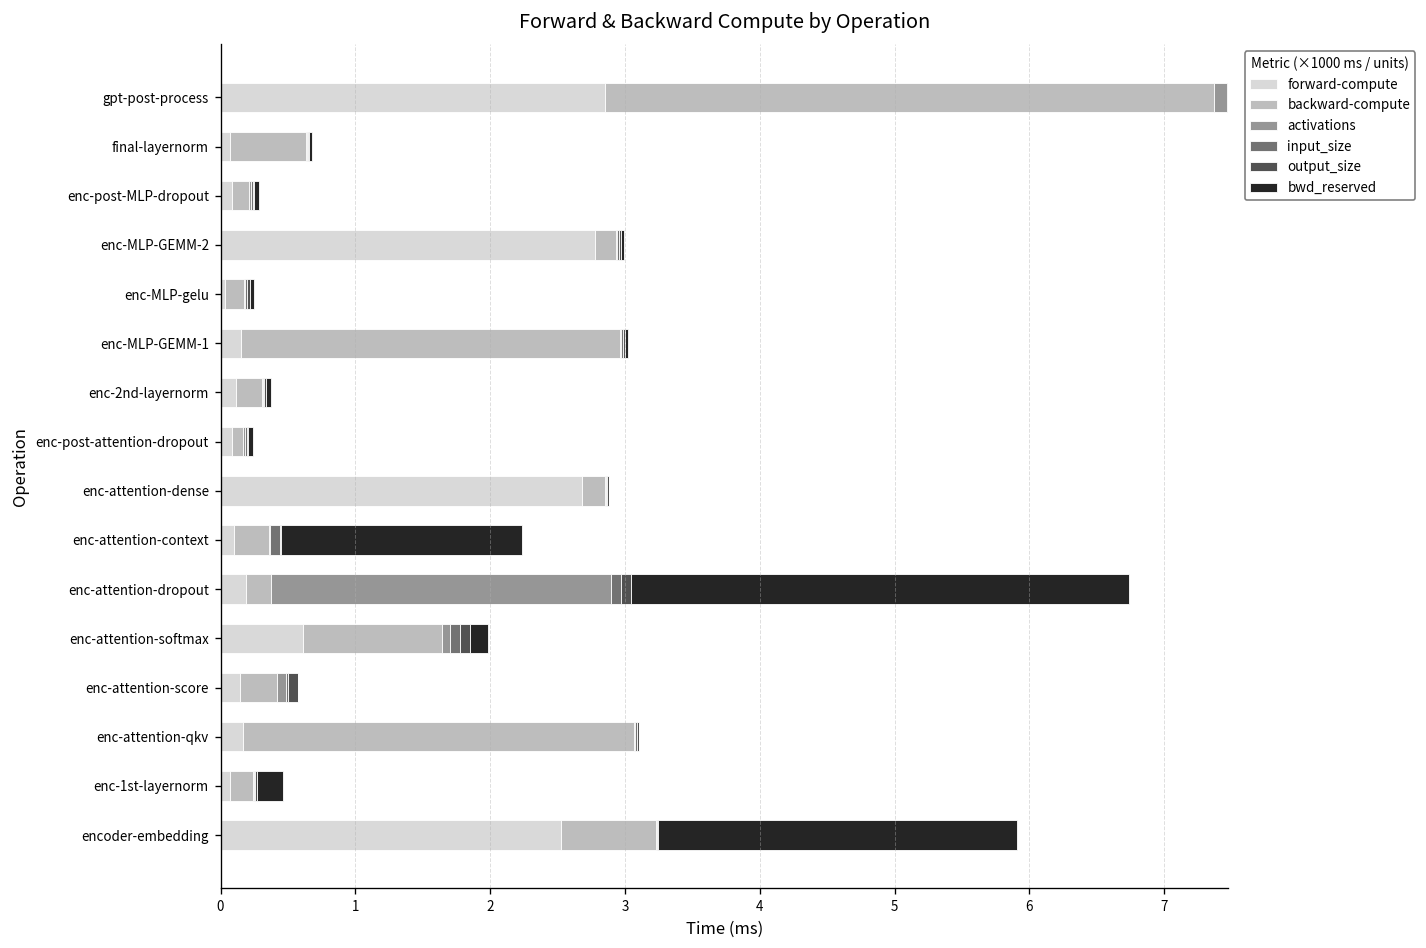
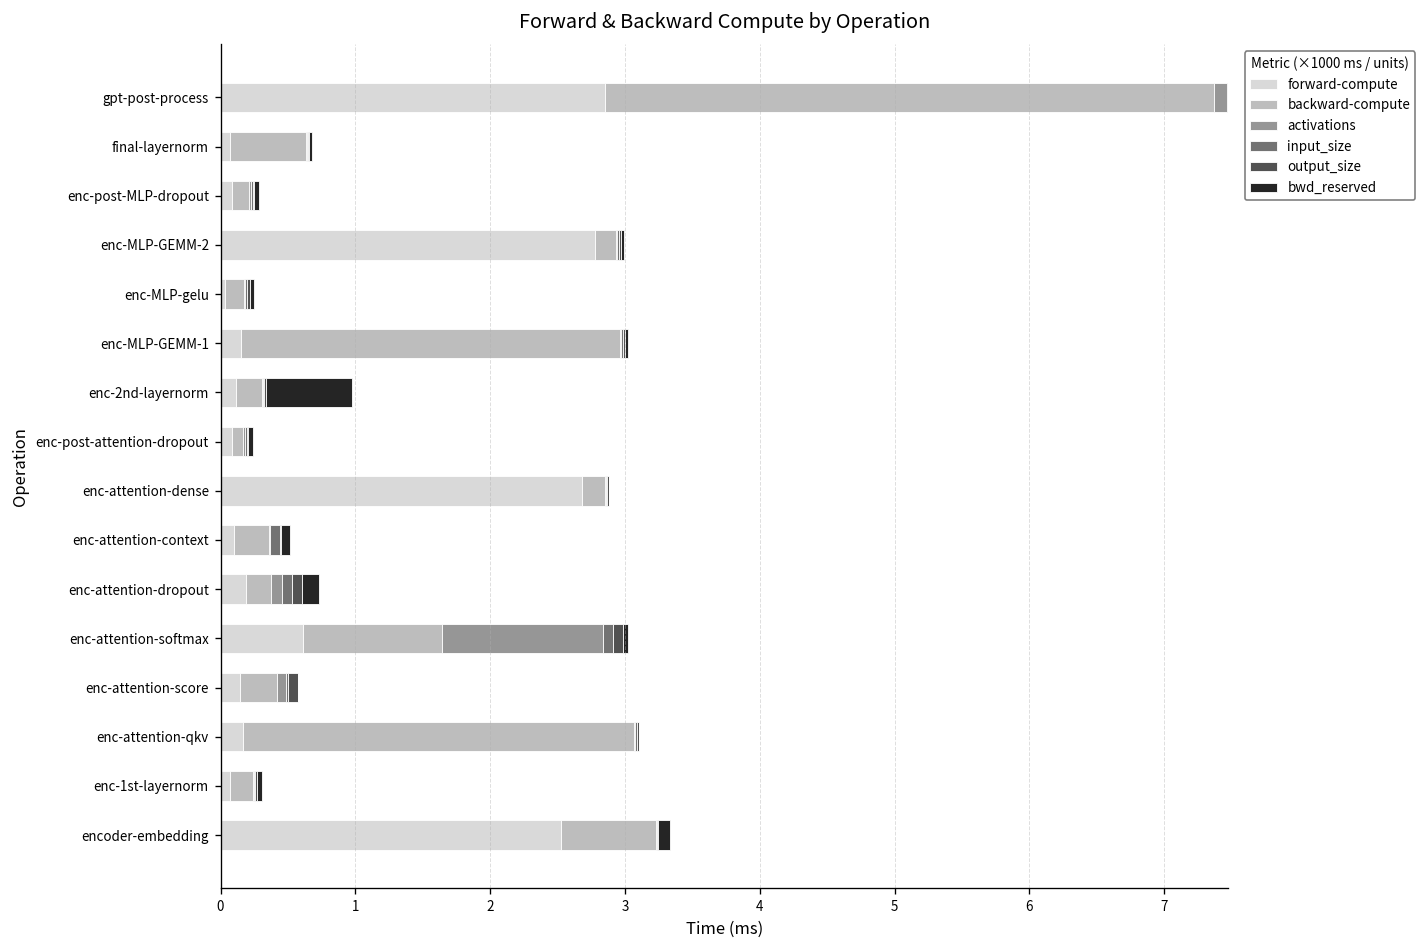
  {
    "activations": {
      "gpt-post-process": 0.10,
-     "enc-attention-dropout": 2.52,
-     "enc-attention-softmax": 0.06,
+     "enc-attention-dropout": 0.08,
+     "enc-attention-softmax": 1.20,
      "enc-attention-score": 0.06
    },
    "bwd_reserved": {
      "gpt-post-process": 0.00,
      "enc-post-MLP-dropout": 0.04,
      "enc-MLP-gelu": 0.04,
-     "enc-2nd-layernorm": 0.04,
+     "enc-2nd-layernorm": 0.64,
      "enc-post-attention-dropout": 0.04,
      "enc-attention-dense": 0.00,
-     "enc-attention-context": 1.79,
-     "enc-attention-dropout": 3.70,
-     "enc-attention-softmax": 0.13,
+     "enc-attention-context": 0.06,
+     "enc-attention-dropout": 0.13,
+     "enc-attention-softmax": 0.04,
      "enc-attention-score": 0.00,
      "enc-attention-qkv": 0.00,
-     "enc-1st-layernorm": 0.19,
-     "encoder-embedding": 2.66
+     "enc-1st-layernorm": 0.04,
+     "encoder-embedding": 0.09
    }
  }
